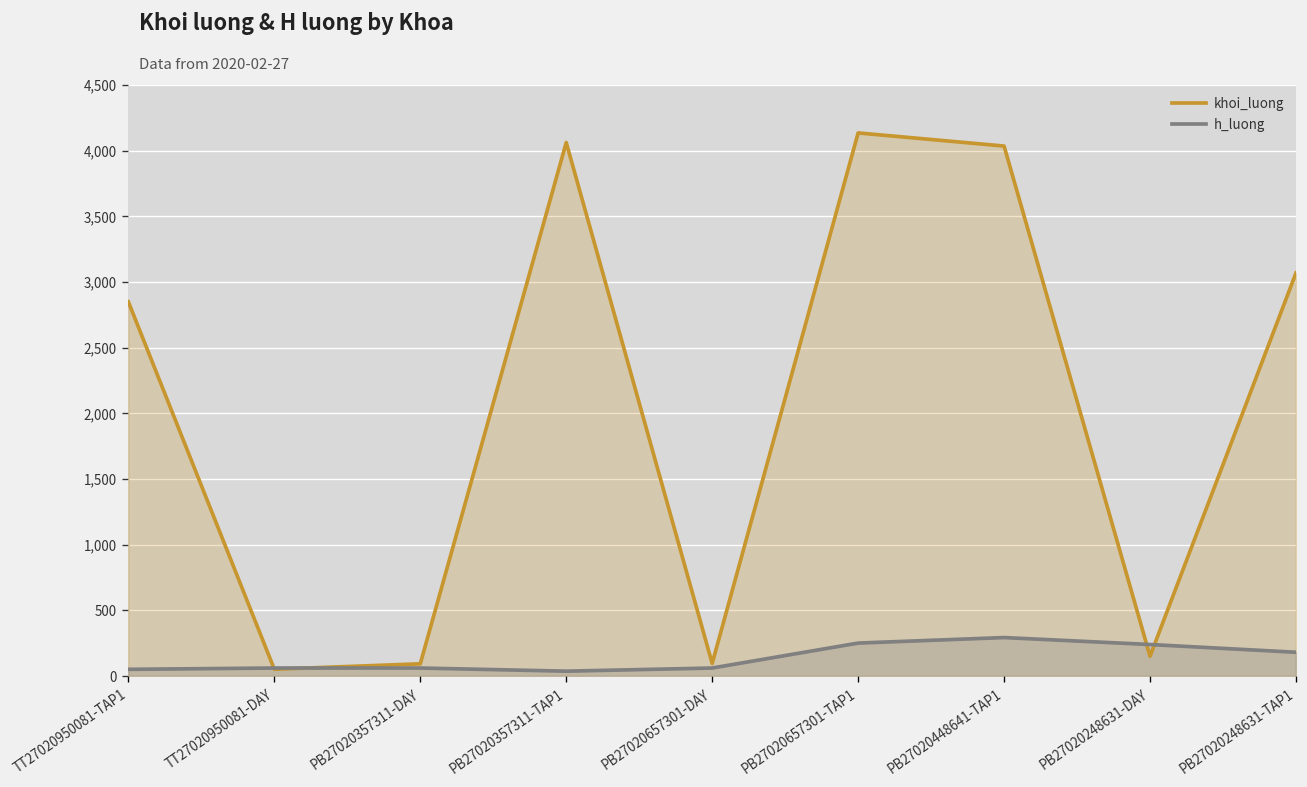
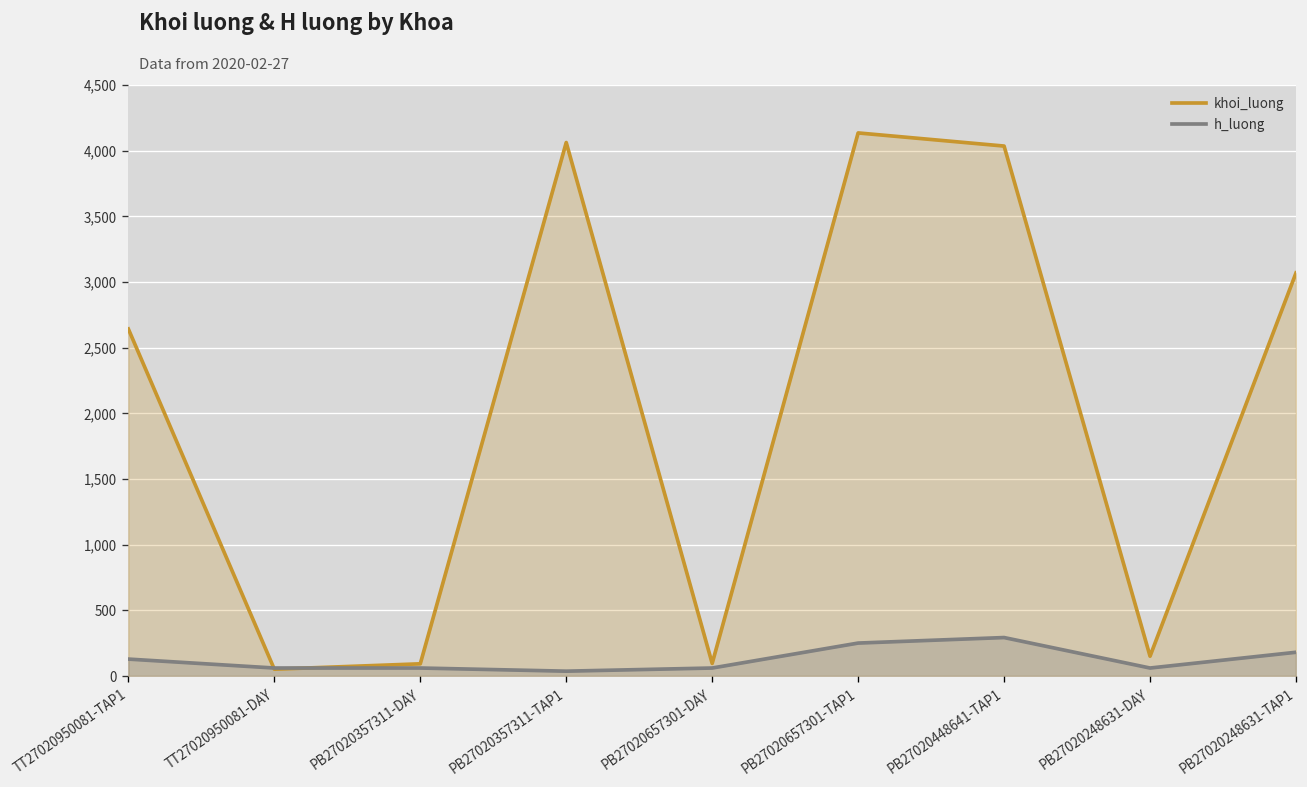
  {
    "khoi_luong": {
-     "TT27020950081-TAP1": "2,850",
+     "TT27020950081-TAP1": "2,640",
      "PB27020357311-DAY": "90",
      "PB27020357311-TAP1": "4,060",
      "PB27020657301-DAY": "100",
      "PB27020657301-TAP1": "4,140",
      "PB27020448641-TAP1": "4,040",
      "PB27020248631-DAY": "150",
      "PB27020248631-TAP1": "3,070"
    },
    "h_luong": {
-     "TT27020950081-TAP1": "50",
+     "TT27020950081-TAP1": "130",
      "PB27020357311-DAY": "60",
      "PB27020357311-TAP1": "40",
      "PB27020657301-DAY": "60",
      "PB27020657301-TAP1": "250",
      "PB27020448641-TAP1": "290",
-     "PB27020248631-DAY": "240",
+     "PB27020248631-DAY": "60",
      "PB27020248631-TAP1": "180"
    }
  }
